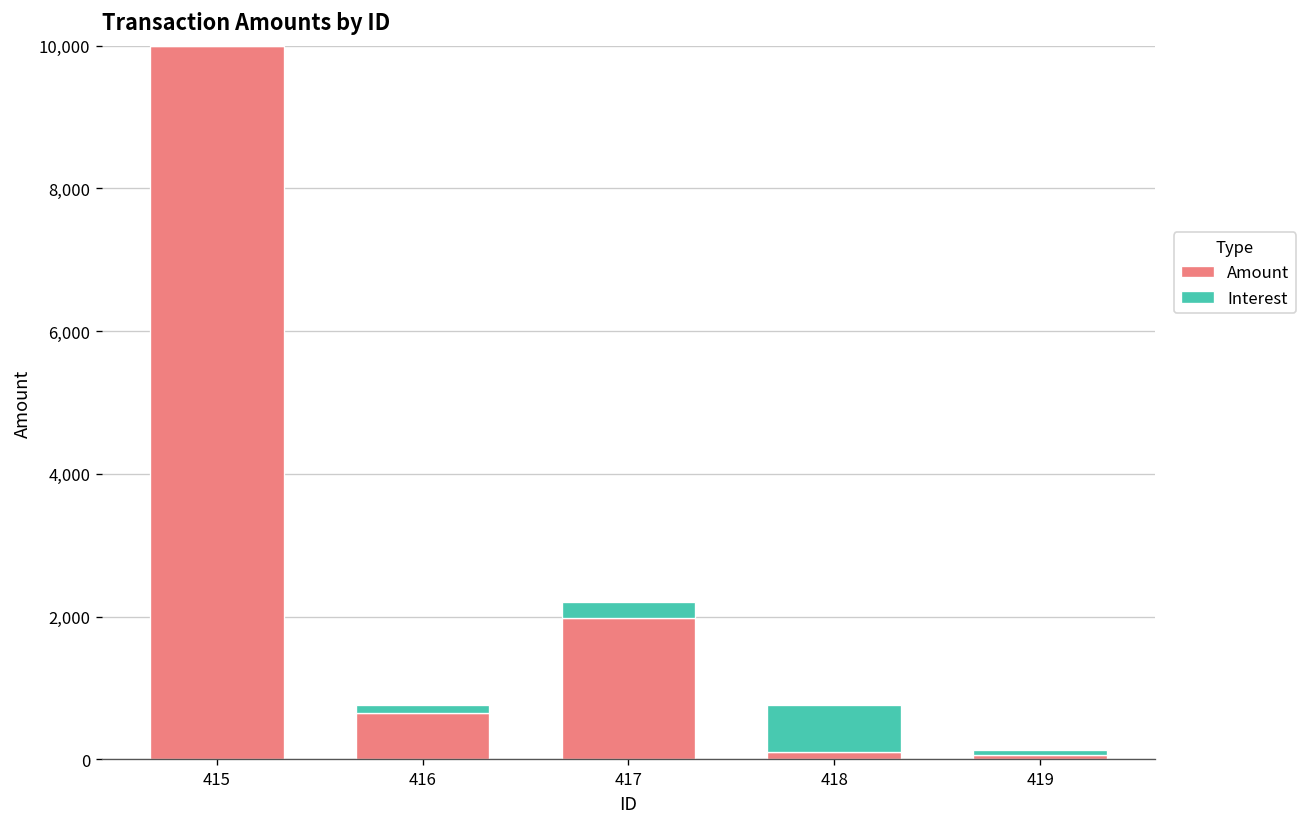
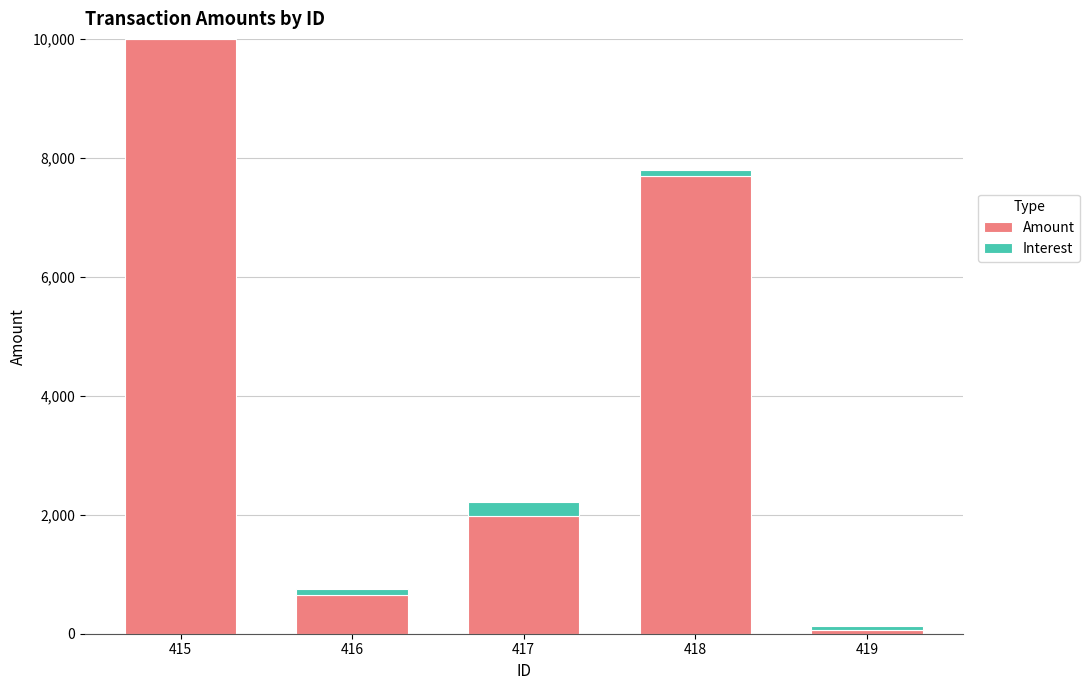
  {
    "Amount": {
      "415": "10,000",
      "416": "700",
      "417": "2,000",
-     "418": "100",
+     "418": "7,700",
      "419": "100"
    },
    "Interest": {
      "415": "0",
      "416": "100",
      "417": "200",
-     "418": "700",
+     "418": "100",
      "419": "100"
    }
  }
